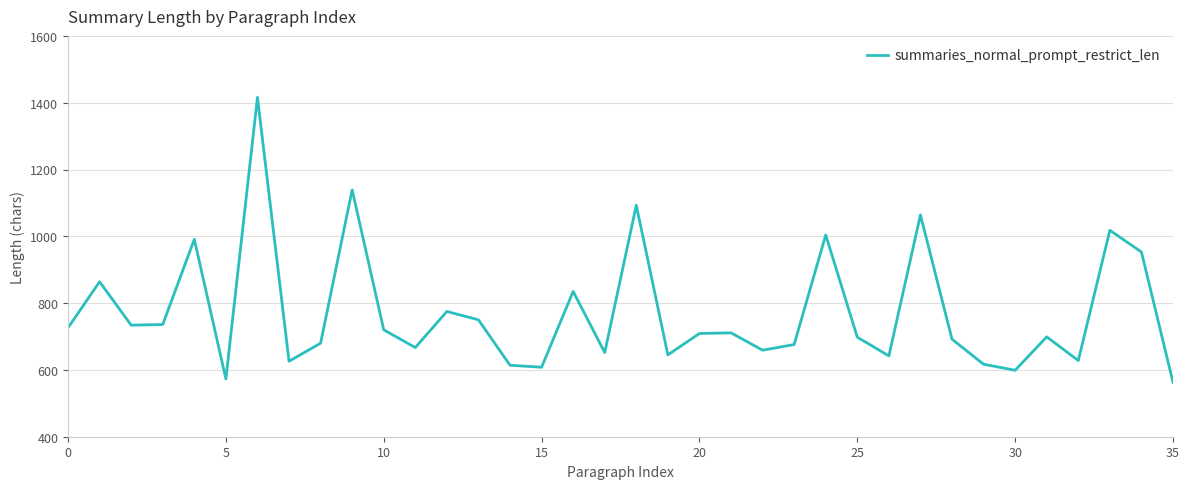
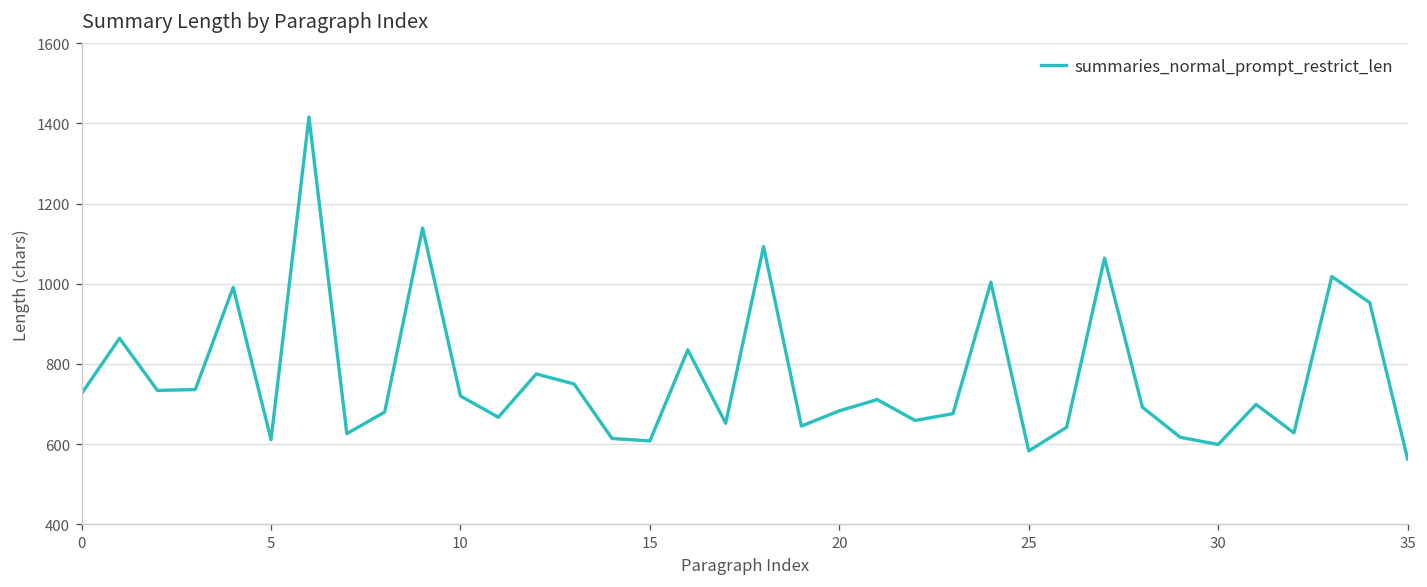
  {
    "0": 730,
-   "5": 570,
+   "5": 610,
    "10": 720,
    "15": 610,
-   "20": 710,
-   "25": 700,
+   "20": 680,
+   "25": 580,
    "30": 600,
    "35": 560
  }
